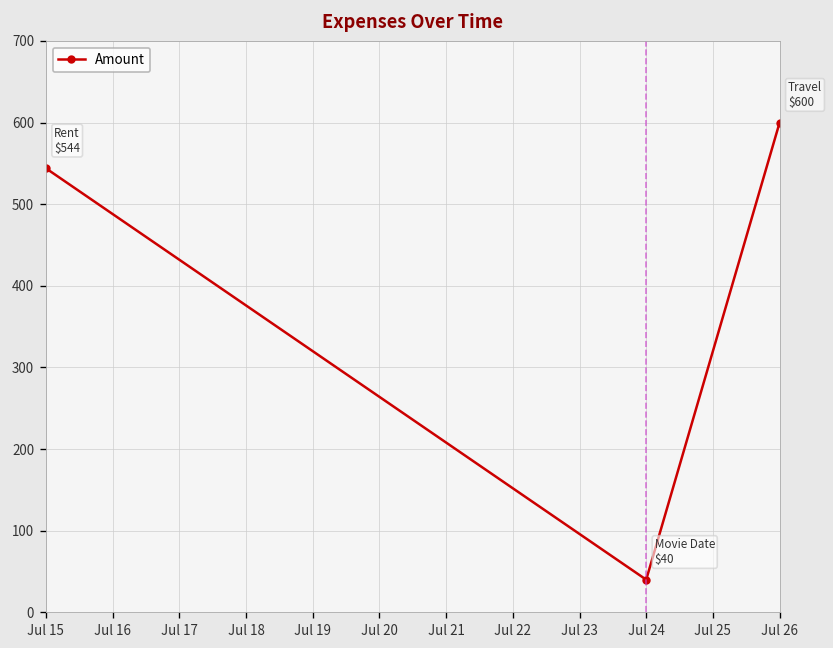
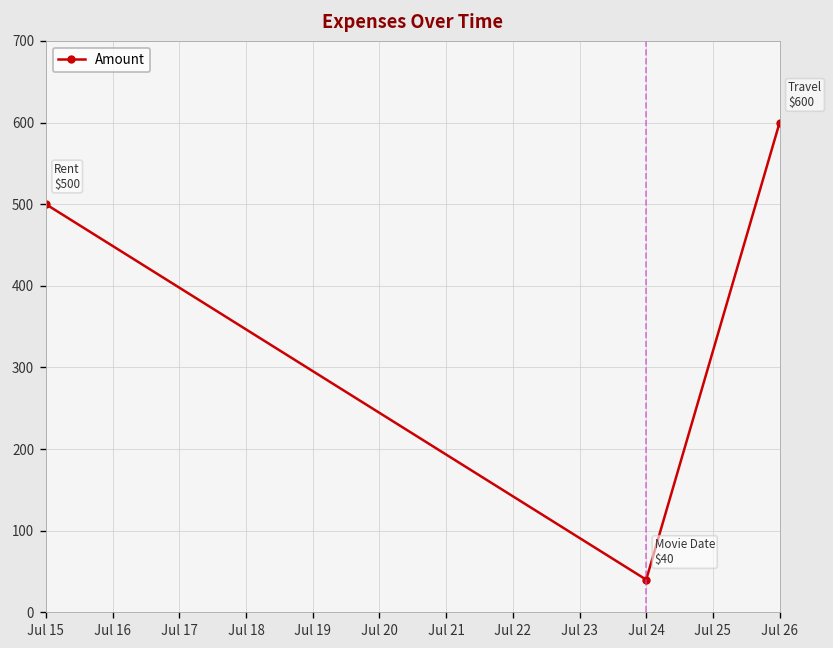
  {
-   "Jul 15": "$544"
+   "Jul 15": "$500"
  }
